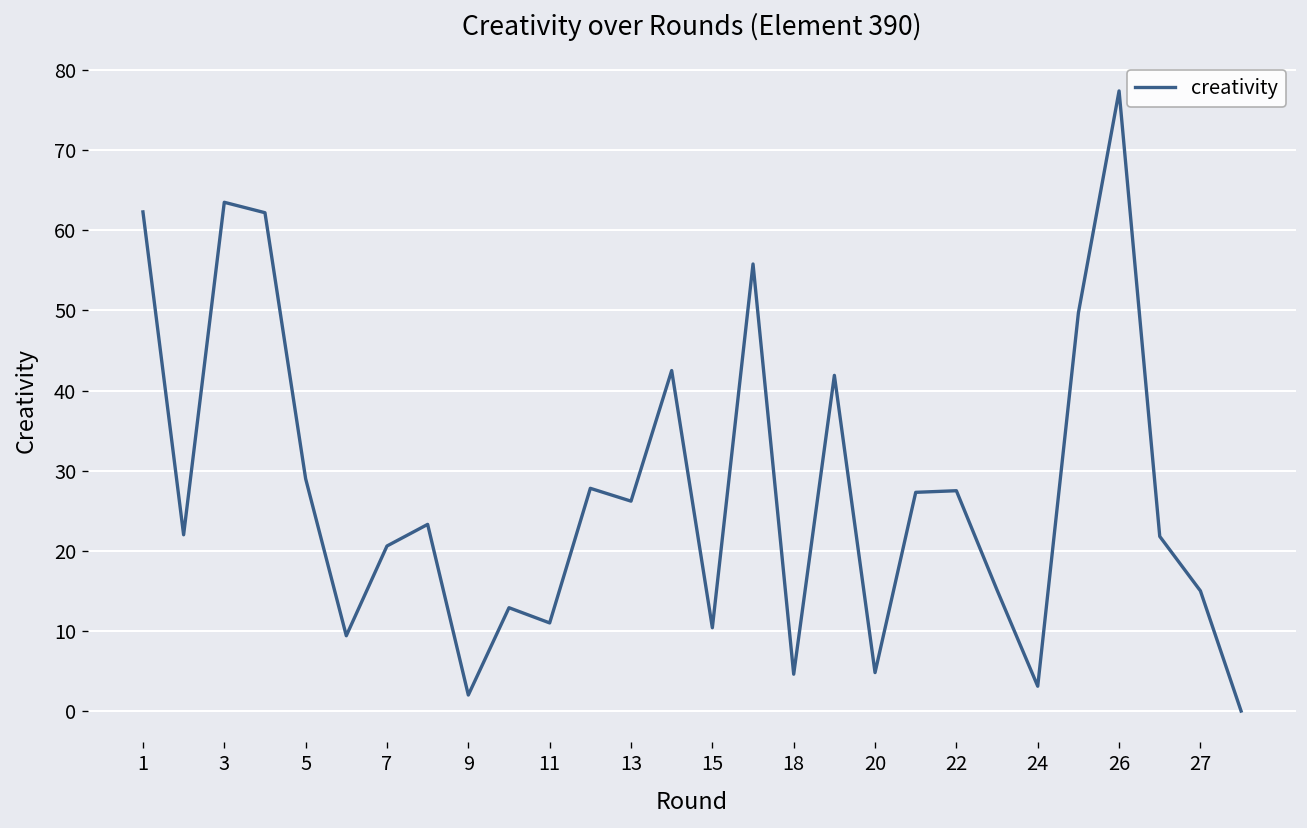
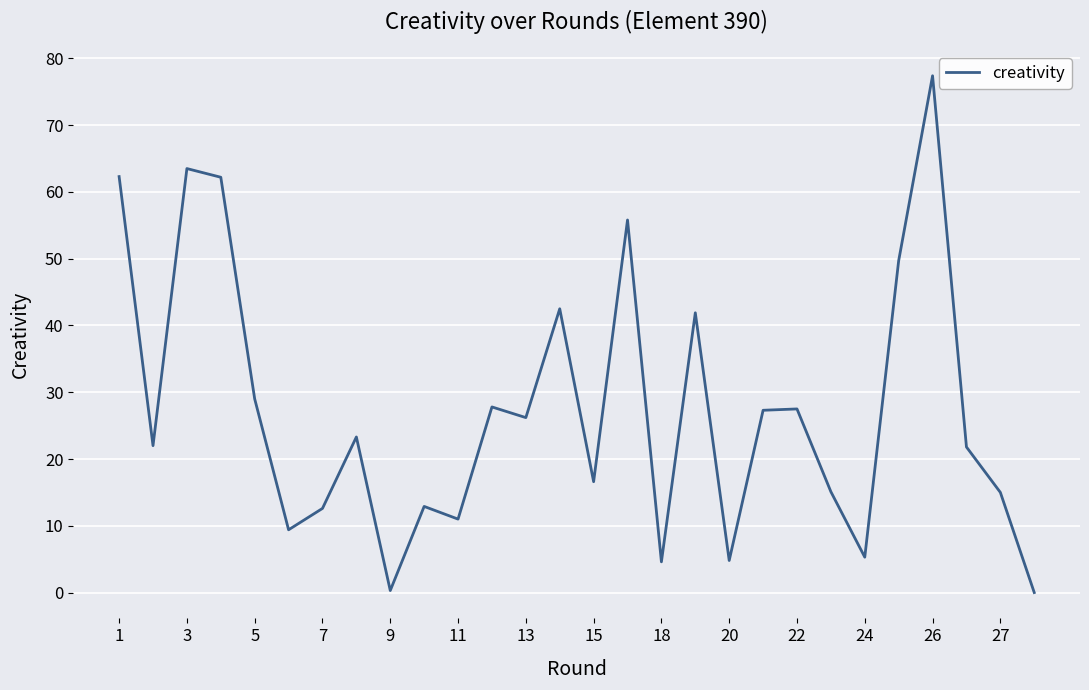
  {
    "1": 62,
    "3": 64,
    "5": 29,
-   "7": 21,
-   "9": 2,
+   "7": 13,
+   "9": 0,
    "11": 11,
    "13": 26,
-   "15": 10,
+   "15": 17,
    "18": 5,
    "20": 5,
    "22": 28,
-   "24": 3,
+   "24": 5,
    "27": 15
  }
